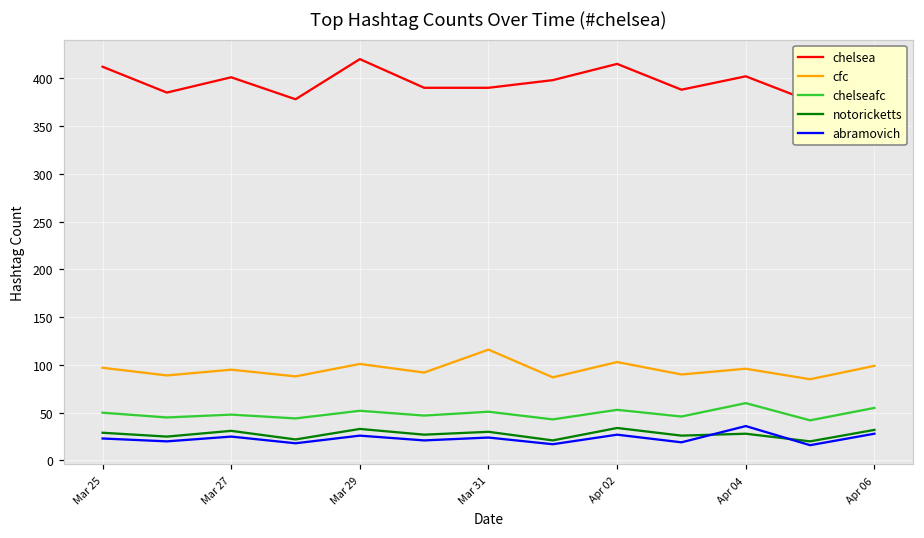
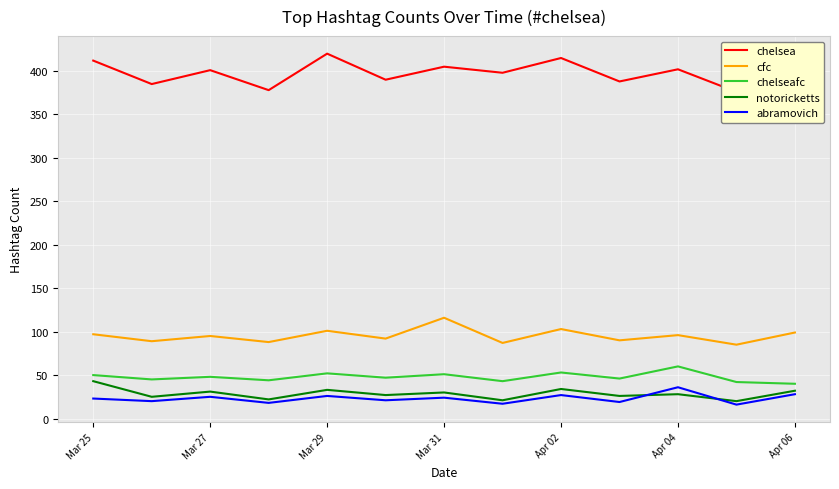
  {
    "chelsea": {
      "Mar 25": 410,
      "Mar 27": 400,
      "Mar 29": 420,
-     "Mar 31": 390,
+     "Mar 31": 410,
      "Apr 02": 420,
      "Apr 04": 400
    },
    "cfc": {
      "Mar 25": 100,
      "Mar 27": 100,
      "Mar 29": 100,
      "Mar 31": 120,
      "Apr 02": 100,
      "Apr 04": 100,
      "Apr 06": 100
    },
    "chelseafc": {
      "Mar 25": 50,
      "Mar 27": 50,
      "Mar 29": 50,
      "Mar 31": 50,
      "Apr 02": 50,
      "Apr 04": 60,
-     "Apr 06": 60
+     "Apr 06": 40
    },
    "notoricketts": {
-     "Mar 25": 30,
+     "Mar 25": 40,
      "Mar 27": 30,
      "Mar 29": 30,
      "Mar 31": 30,
      "Apr 02": 30,
      "Apr 04": 30,
      "Apr 06": 30
    },
    "abramovich": {
      "Mar 25": 20,
      "Mar 27": 30,
      "Mar 29": 30,
      "Mar 31": 20,
      "Apr 02": 30,
      "Apr 04": 40,
      "Apr 06": 30
    }
  }
